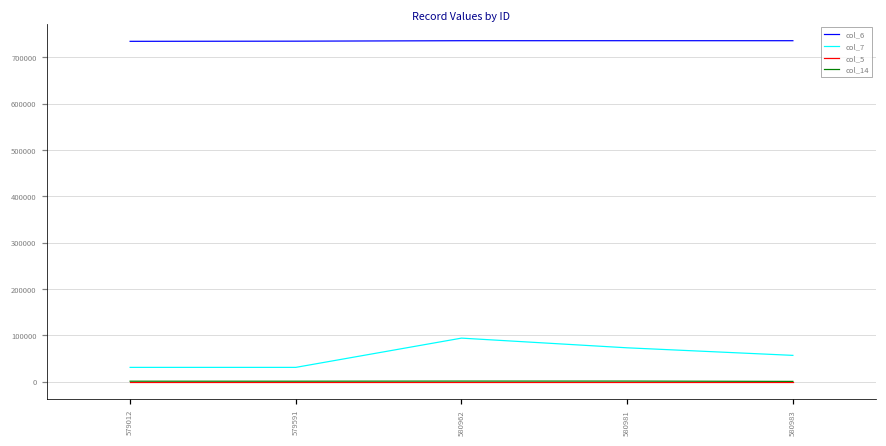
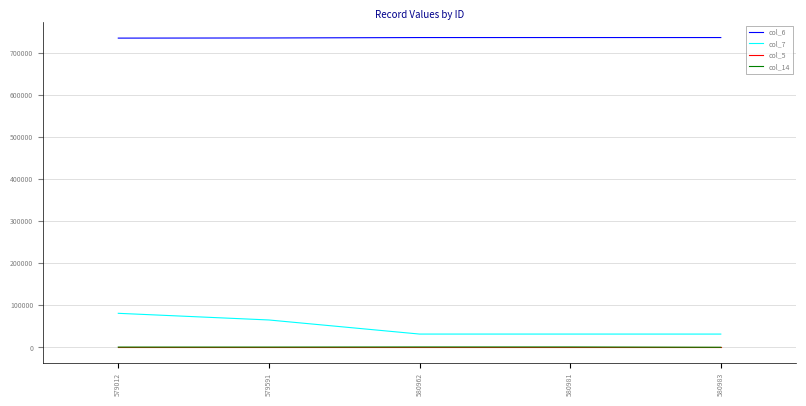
  {
    "col_6": {
      "579012": 730000,
      "579591": 740000,
      "580962": 740000,
      "580981": 740000,
      "580983": 740000
    },
    "col_7": {
-     "579012": 30000,
-     "579591": 30000,
-     "580962": 90000,
-     "580981": 70000,
-     "580983": 60000
+     "579012": 80000,
+     "579591": 70000,
+     "580962": 30000,
+     "580981": 30000,
+     "580983": 30000
    }
  }
